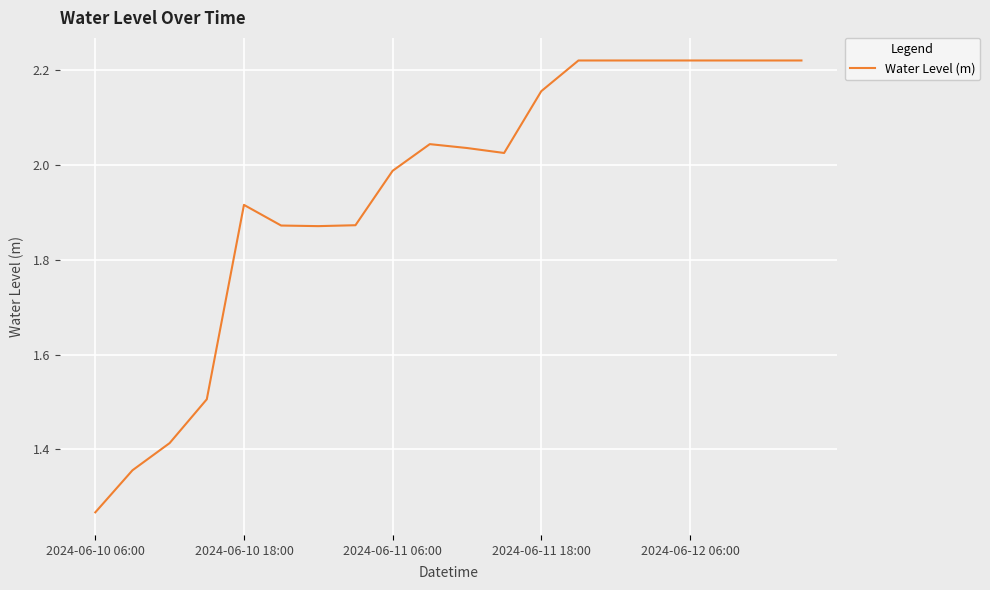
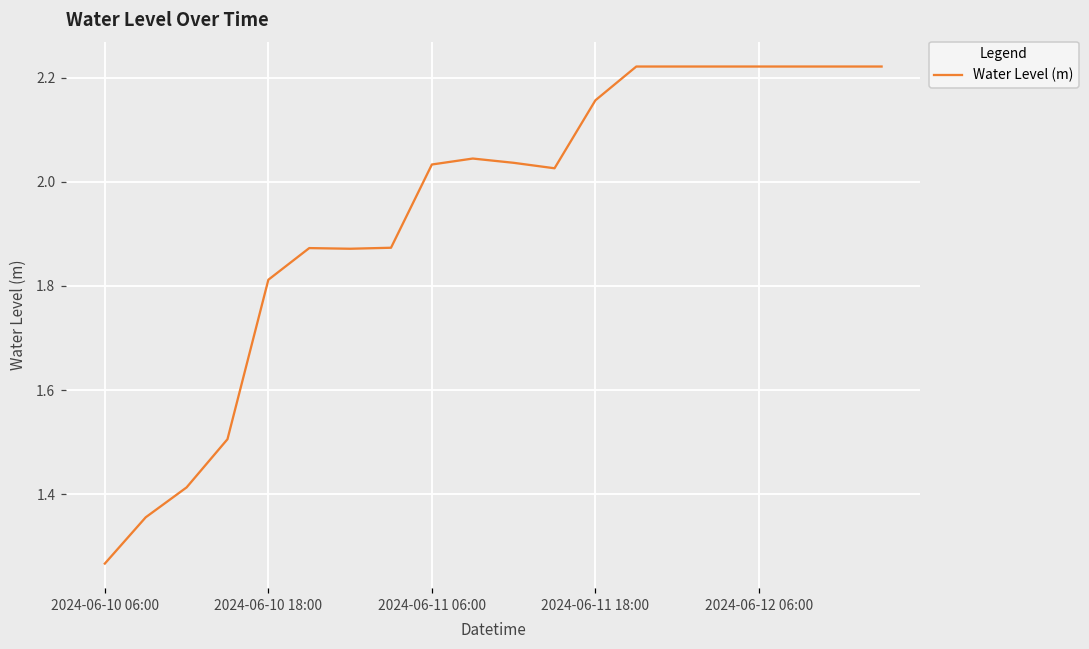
  {
    "2024-06-10 06:00": 1.27,
-   "2024-06-10 18:00": 1.92,
-   "2024-06-11 06:00": 1.99,
+   "2024-06-10 18:00": 1.81,
+   "2024-06-11 06:00": 2.03,
    "2024-06-11 18:00": 2.16,
    "2024-06-12 06:00": 2.22
  }
